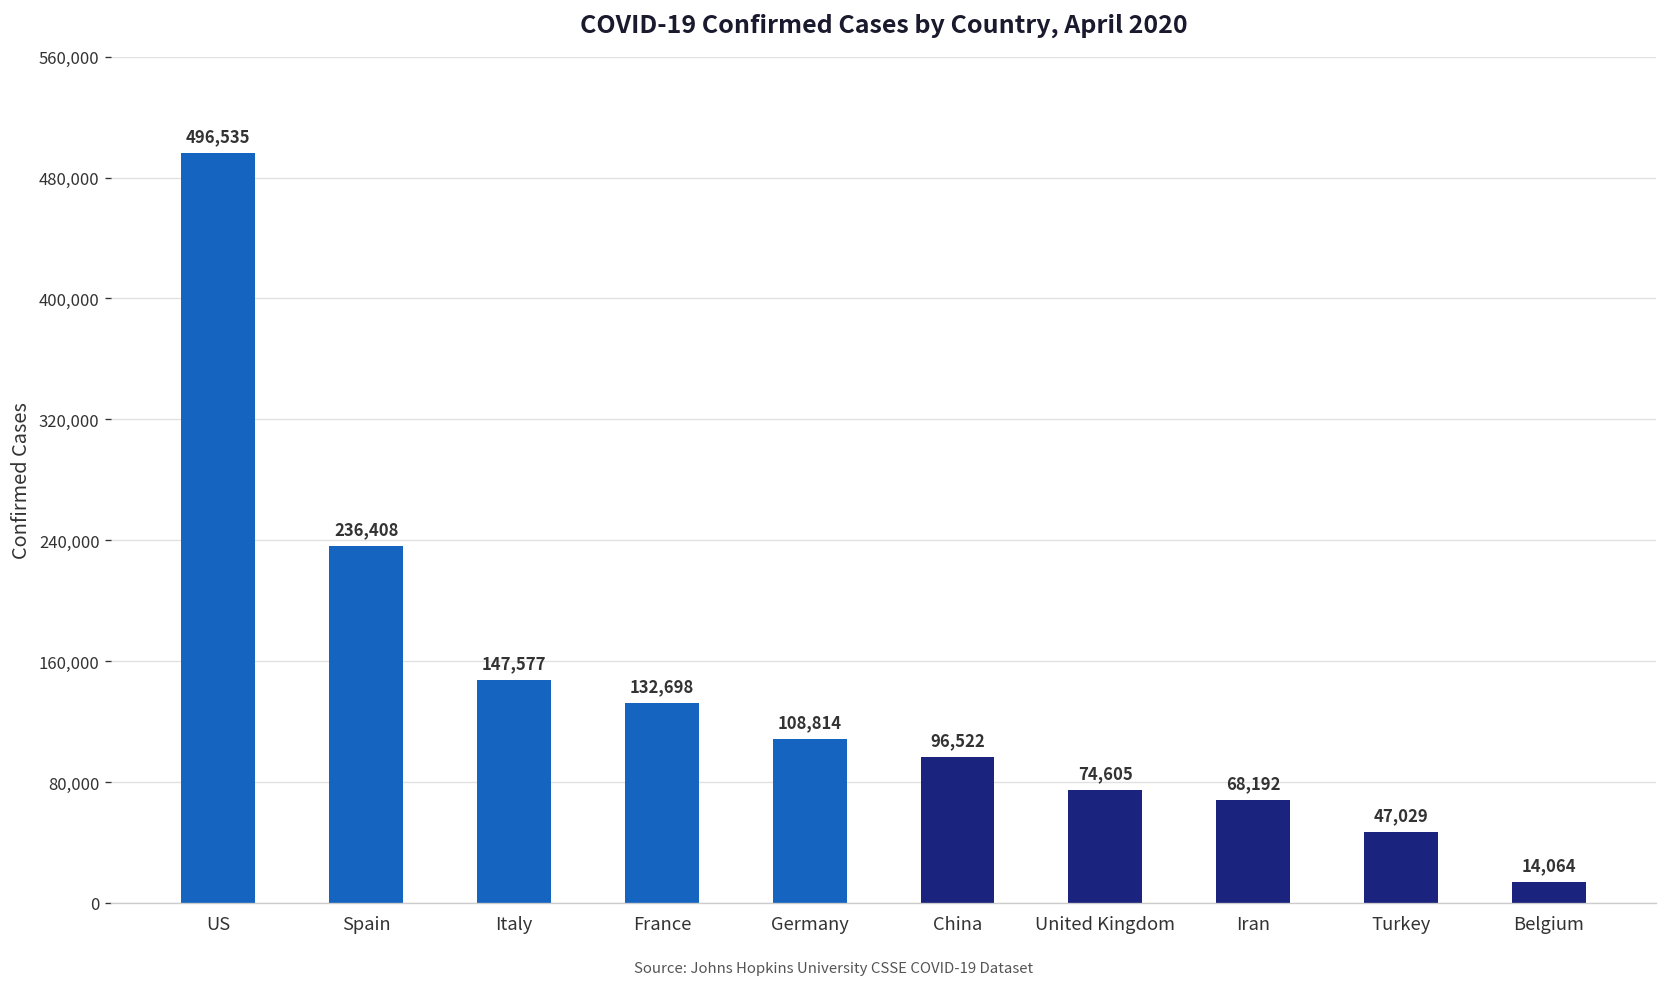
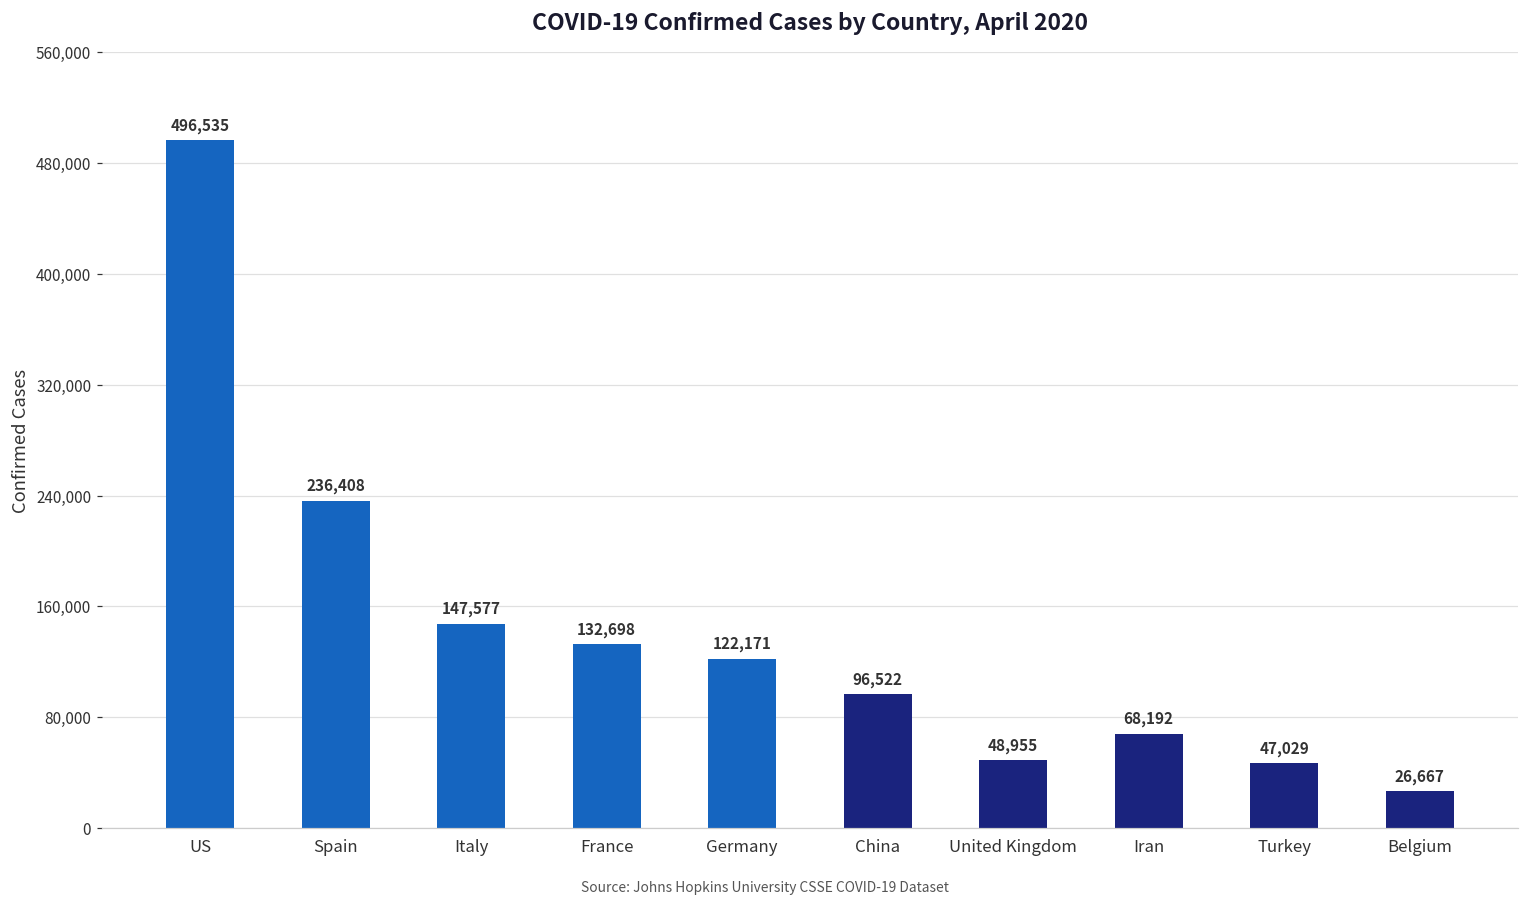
  {
    "US": "496,535",
    "Spain": "236,408",
    "Italy": "147,577",
    "France": "132,698",
-   "Germany": "108,814",
+   "Germany": "122,171",
    "China": "96,522",
-   "United Kingdom": "74,605",
+   "United Kingdom": "48,955",
    "Iran": "68,192",
    "Turkey": "47,029",
-   "Belgium": "14,064"
+   "Belgium": "26,667"
  }
